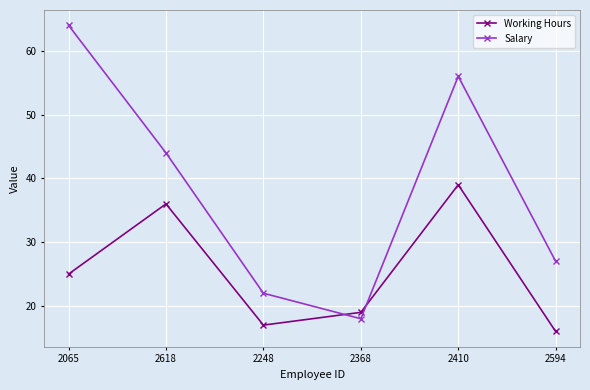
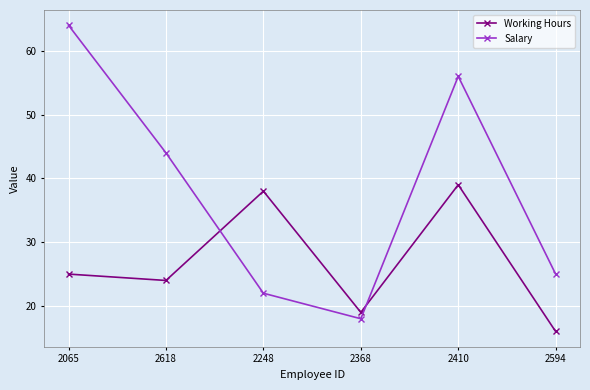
  {
    "Working Hours": {
      "2065": 25,
-     "2618": 36,
-     "2248": 17,
+     "2618": 24,
+     "2248": 38,
      "2368": 19,
      "2410": 39,
      "2594": 16
    },
    "Salary": {
      "2065": 64,
      "2618": 44,
      "2248": 22,
      "2368": 18,
      "2410": 56,
-     "2594": 27
+     "2594": 25
    }
  }
